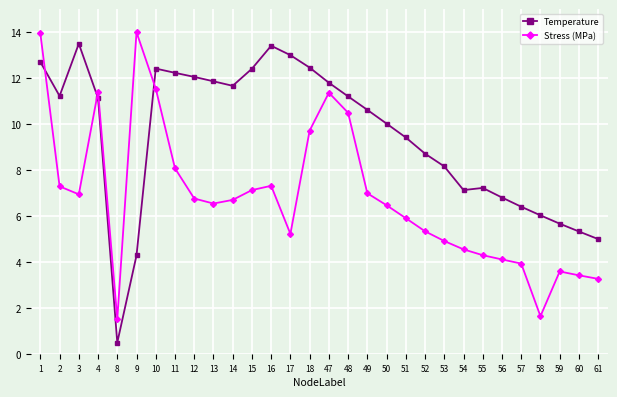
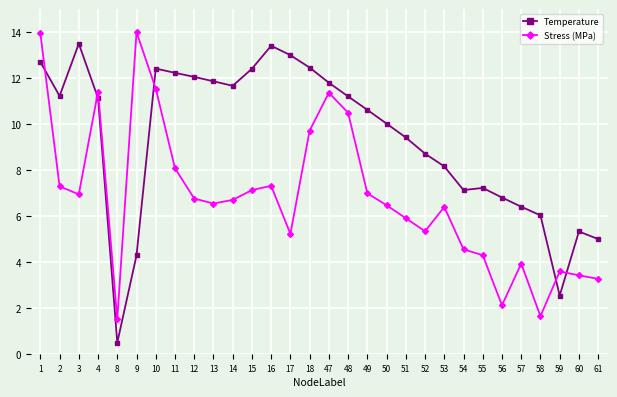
  {
    "Temperature": {
      "1": 12.7,
      "2": 11.2,
      "3": 13.5,
      "4": 11.1,
      "8": 0.5,
      "9": 4.3,
      "10": 12.4,
      "11": 12.2,
      "12": 12.1,
      "13": 11.9,
      "14": 11.7,
      "15": 12.4,
      "16": 13.4,
      "17": 13.0,
      "18": 12.5,
      "47": 11.8,
      "48": 11.2,
      "49": 10.6,
      "50": 10.0,
      "51": 9.4,
      "52": 8.7,
      "53": 8.2,
      "54": 7.1,
      "55": 7.2,
      "56": 6.8,
      "57": 6.4,
      "58": 6.0,
-     "59": 5.7,
+     "59": 2.5,
      "60": 5.3,
      "61": 5.0
    },
    "Stress (MPa)": {
      "1": 14.0,
      "2": 7.3,
      "3": 6.9,
      "4": 11.4,
      "8": 1.5,
      "9": 14.0,
      "10": 11.5,
      "11": 8.1,
      "12": 6.8,
      "13": 6.5,
      "14": 6.7,
      "15": 7.1,
      "16": 7.3,
      "17": 5.2,
      "18": 9.7,
      "47": 11.4,
      "48": 10.5,
      "49": 7.0,
      "50": 6.5,
      "51": 5.9,
      "52": 5.3,
-     "53": 4.9,
+     "53": 6.4,
      "54": 4.6,
      "55": 4.3,
-     "56": 4.1,
+     "56": 2.1,
      "57": 3.9,
      "58": 1.6,
      "59": 3.6,
      "60": 3.4,
      "61": 3.3
    }
  }
